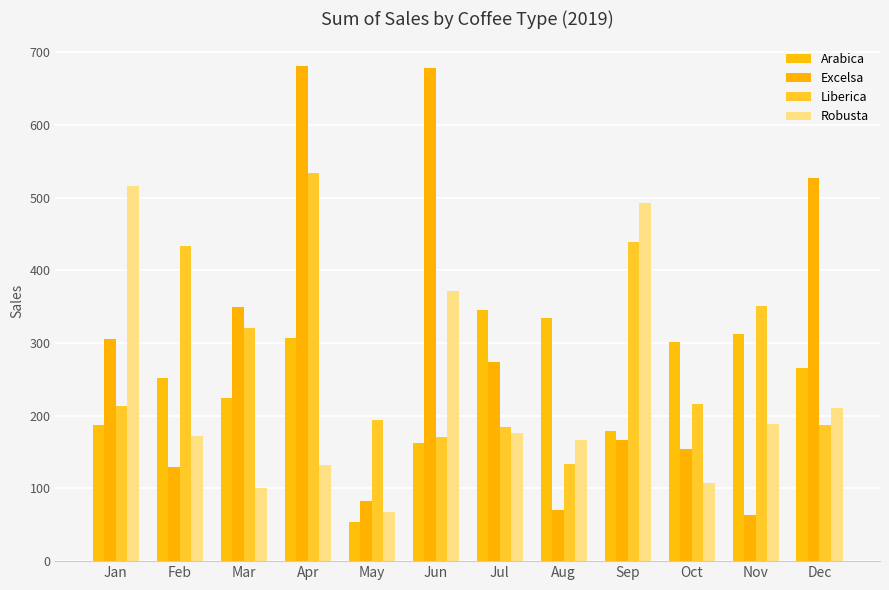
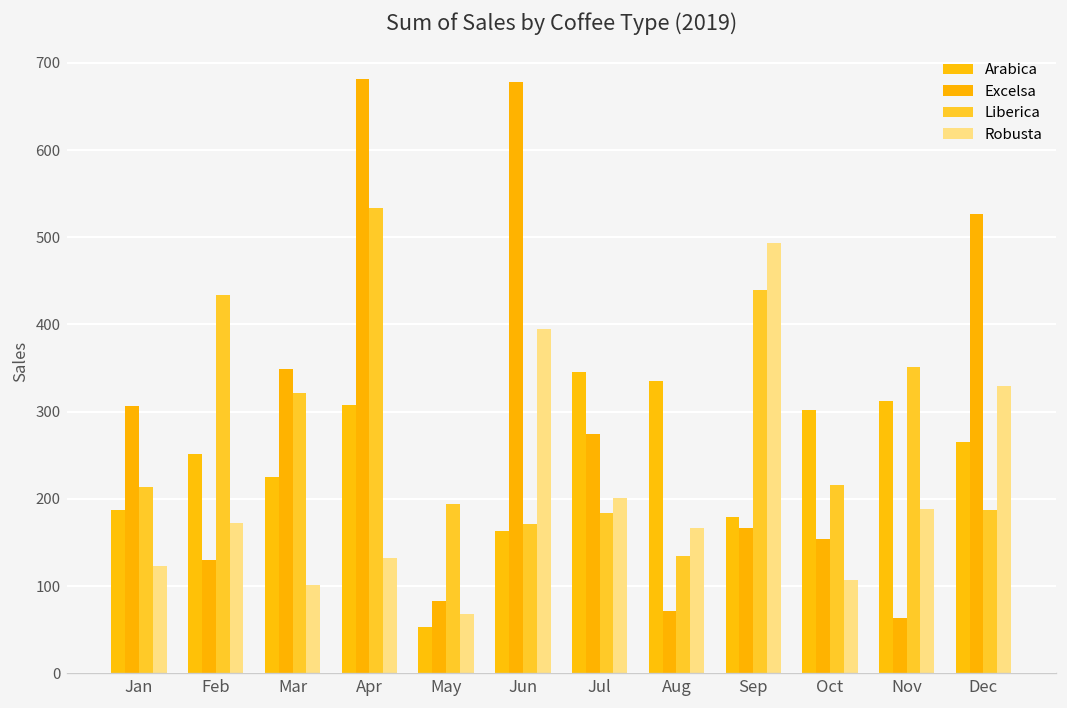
  {
    "Robusta": {
-     "Jan": 520,
+     "Jan": 120,
      "Feb": 170,
      "Mar": 100,
      "Apr": 130,
      "May": 70,
-     "Jun": 370,
-     "Jul": 180,
+     "Jun": 400,
+     "Jul": 200,
      "Aug": 170,
      "Sep": 490,
      "Oct": 110,
      "Nov": 190,
-     "Dec": 210
+     "Dec": 330
    }
  }
